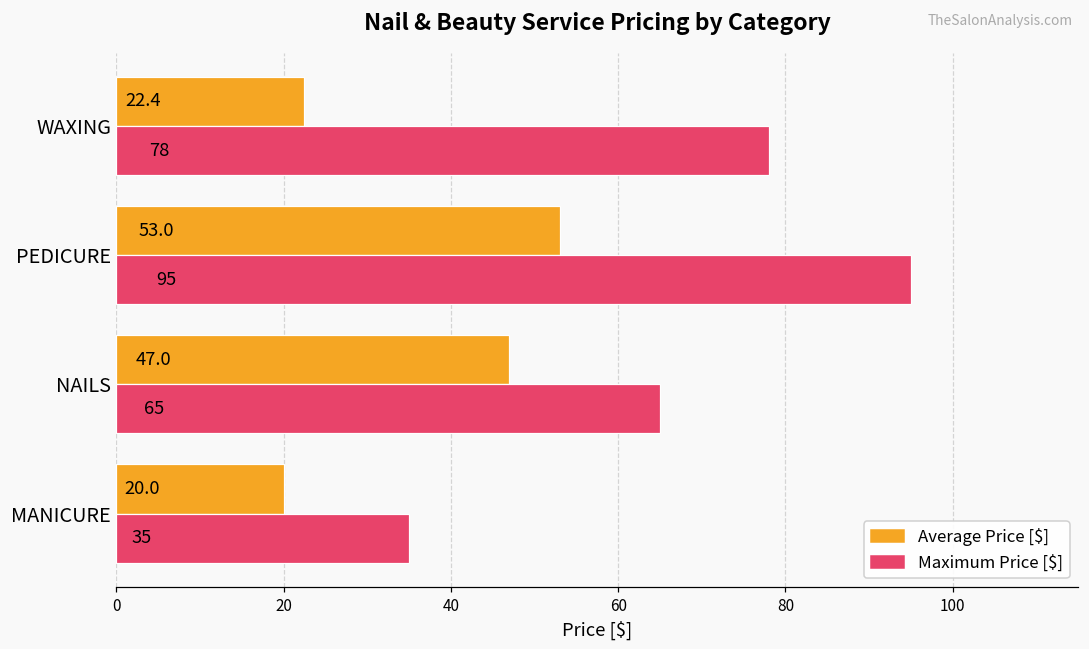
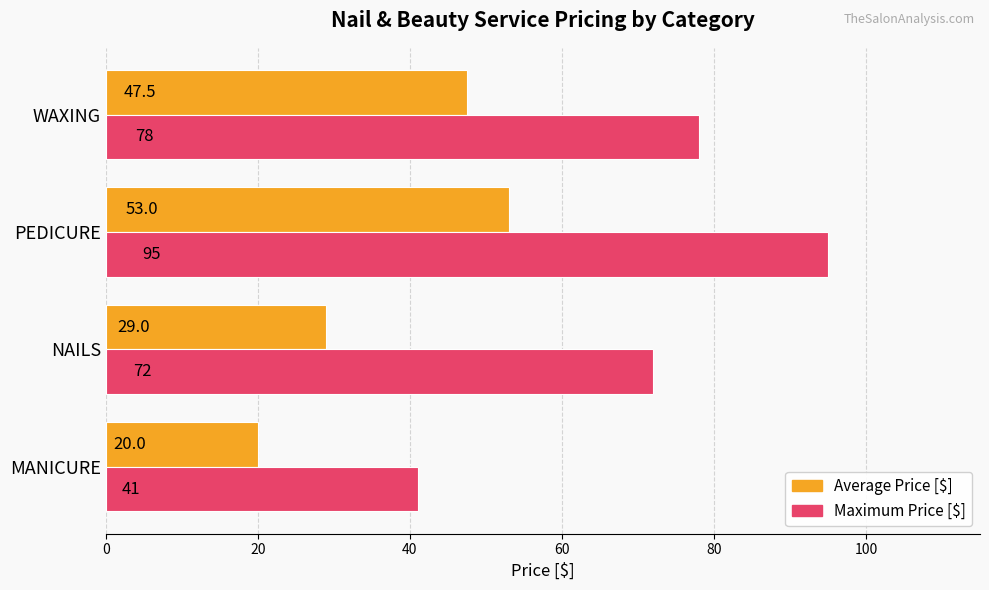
  {
    "Average Price [$]": {
-     "WAXING": 22.4,
+     "WAXING": 47.5,
      "PEDICURE": 53.0,
-     "NAILS": 47.0,
+     "NAILS": 29.0,
      "MANICURE": 20.0
    },
    "Maximum Price [$]": {
      "WAXING": 78,
      "PEDICURE": 95,
-     "NAILS": 65,
-     "MANICURE": 35
+     "NAILS": 72,
+     "MANICURE": 41
    }
  }
